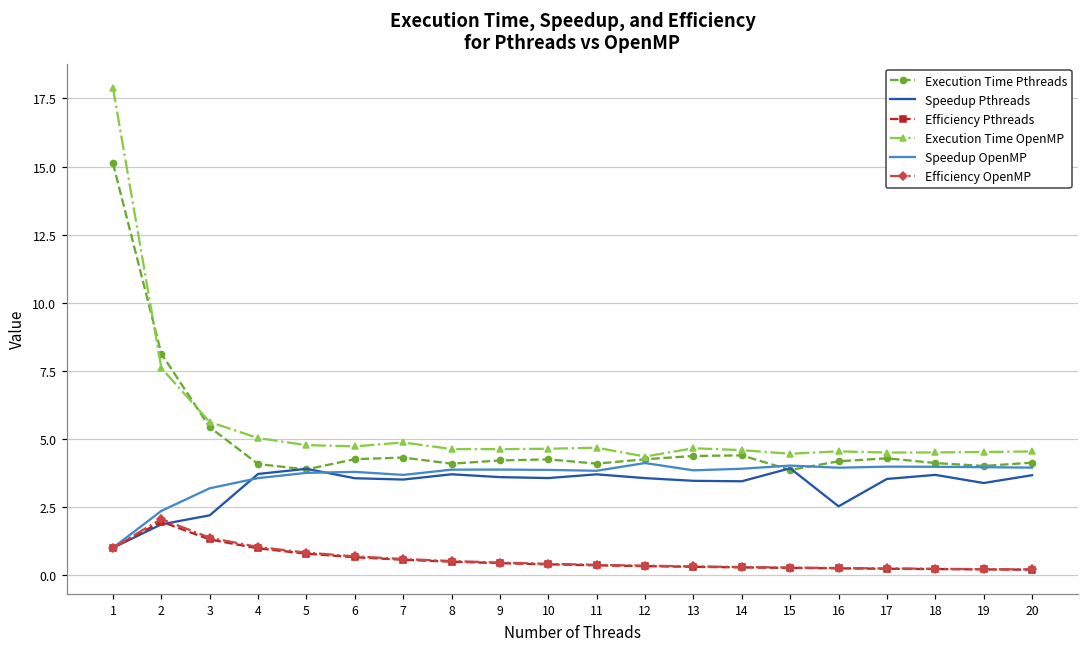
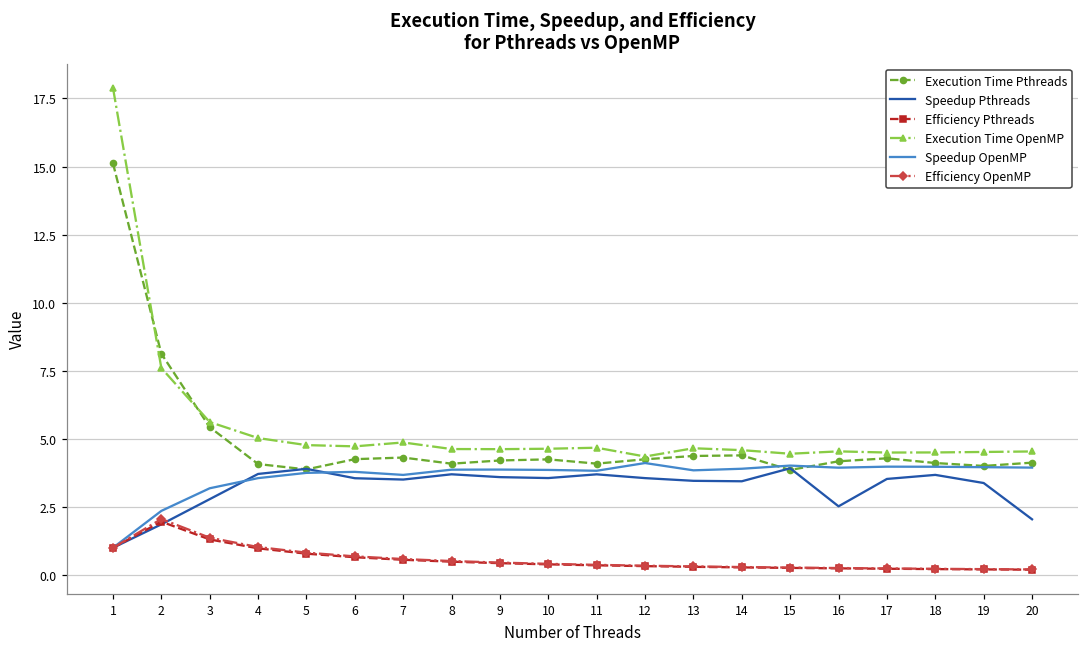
  {
    "Speedup Pthreads": {
-     "3": 2.2,
+     "3": 2.8,
      "4": 3.7,
      "6": 3.6,
      "7": 3.5,
      "8": 3.7,
      "9": 3.6,
      "10": 3.6,
      "11": 3.7,
      "12": 3.6,
      "13": 3.5,
      "14": 3.4,
      "16": 2.5,
      "17": 3.5,
      "18": 3.7,
      "19": 3.4,
-     "20": 3.7
+     "20": 2.0
    },
    "Speedup OpenMP": {
      "2": 2.4,
      "3": 3.2,
      "4": 3.6,
      "5": 3.8,
      "6": 3.8,
      "7": 3.7,
      "8": 3.9,
      "9": 3.9,
      "10": 3.9,
      "11": 3.8,
      "12": 4.1,
      "13": 3.8,
      "14": 3.9,
      "16": 3.9,
      "17": 4.0,
      "18": 4.0,
      "20": 3.9
    }
  }
